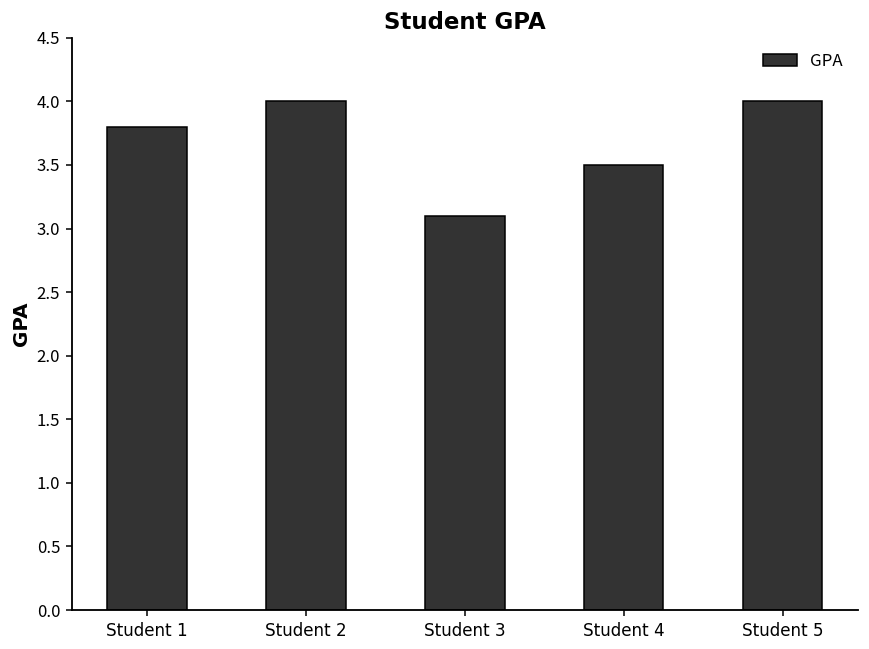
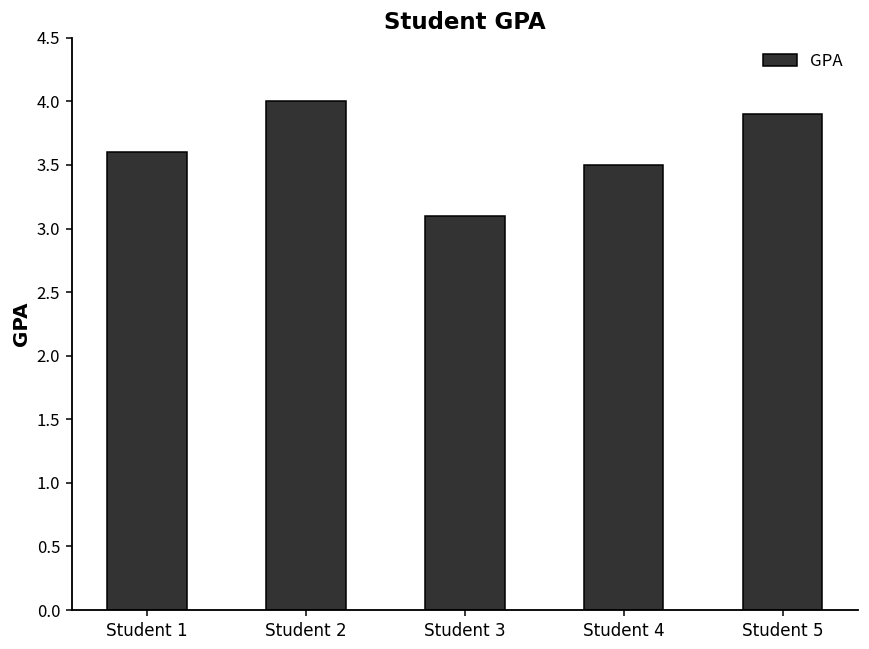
  {
-   "Student 1": 3.8,
+   "Student 1": 3.6,
    "Student 2": 4.0,
    "Student 3": 3.1,
    "Student 4": 3.5,
-   "Student 5": 4.0
+   "Student 5": 3.9
  }
